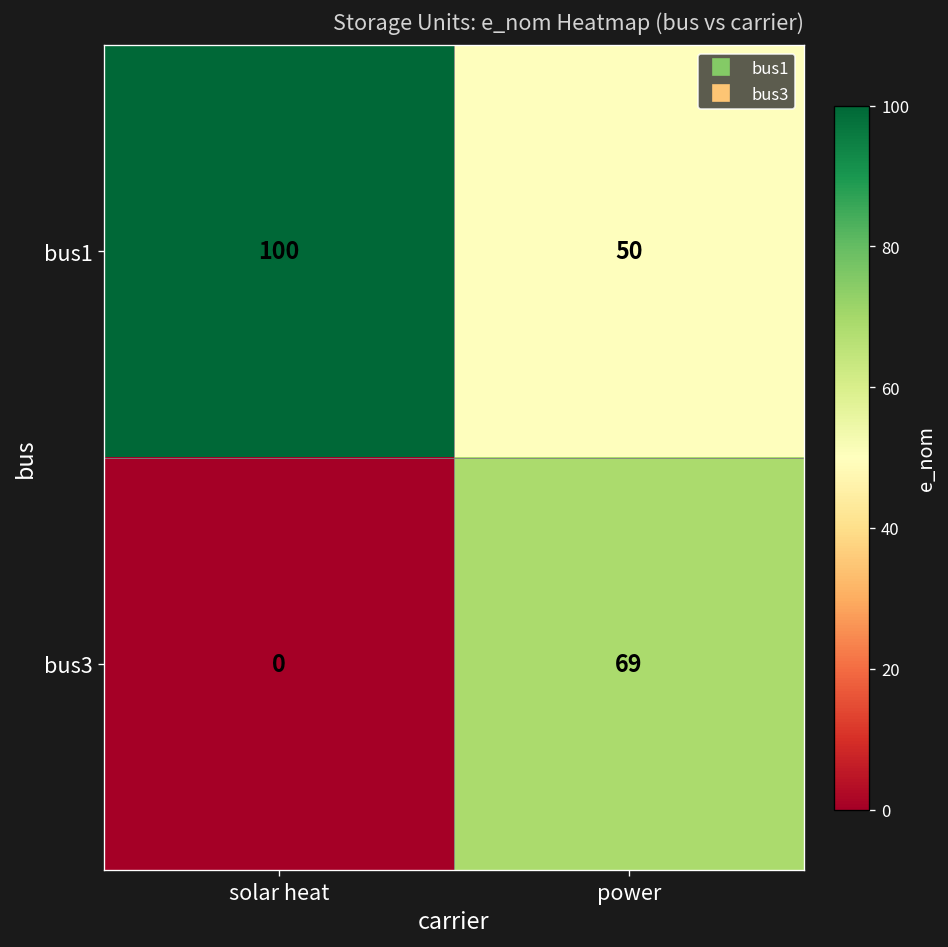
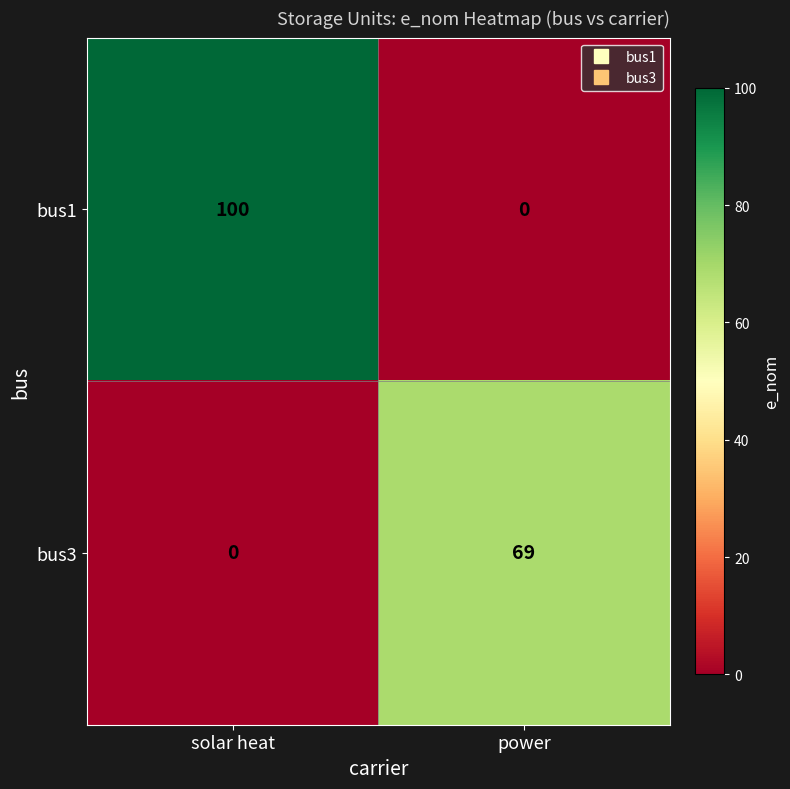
  {
    "bus1": {
      "solar heat": 100,
-     "power": 50
+     "power": 0
    },
    "bus3": {
      "solar heat": 0,
      "power": 69
    }
  }
